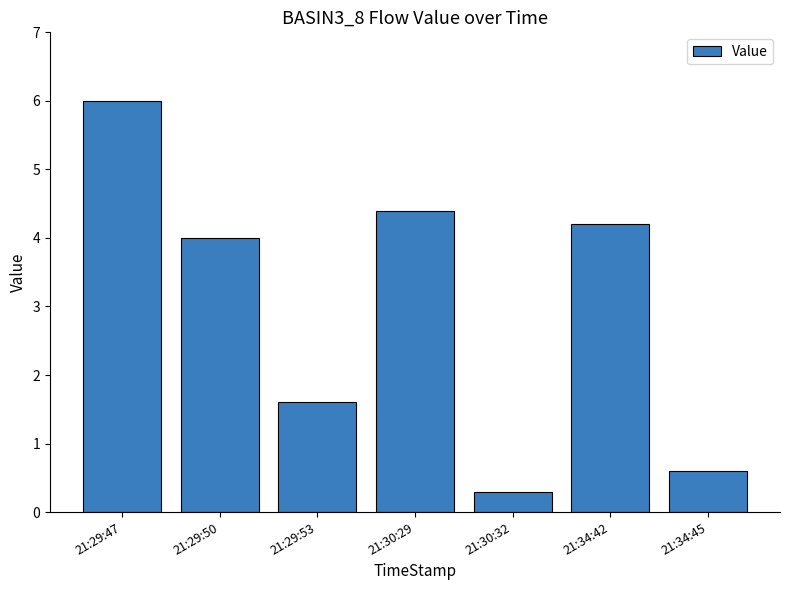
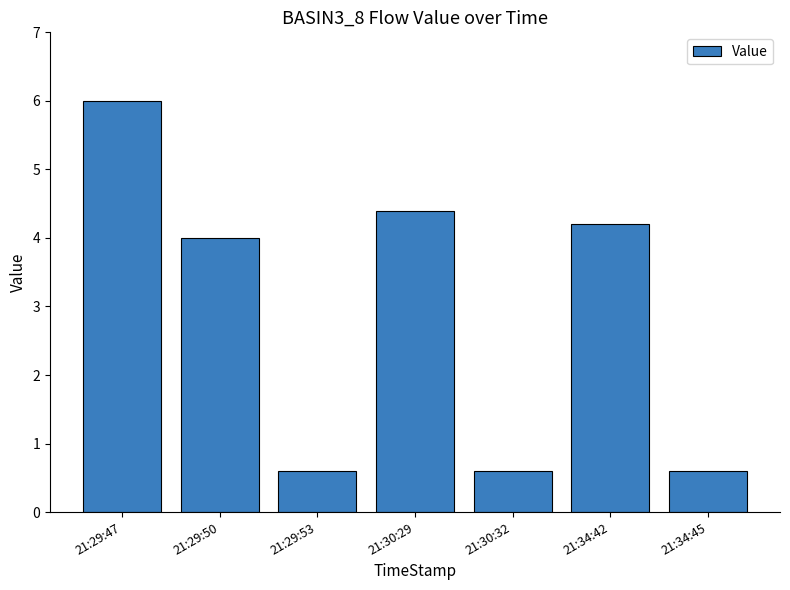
  {
    "21:29:47": 6.0,
    "21:29:50": 4.0,
-   "21:29:53": 1.6,
+   "21:29:53": 0.6,
    "21:30:29": 4.4,
-   "21:30:32": 0.3,
+   "21:30:32": 0.6,
    "21:34:42": 4.2,
    "21:34:45": 0.6
  }
